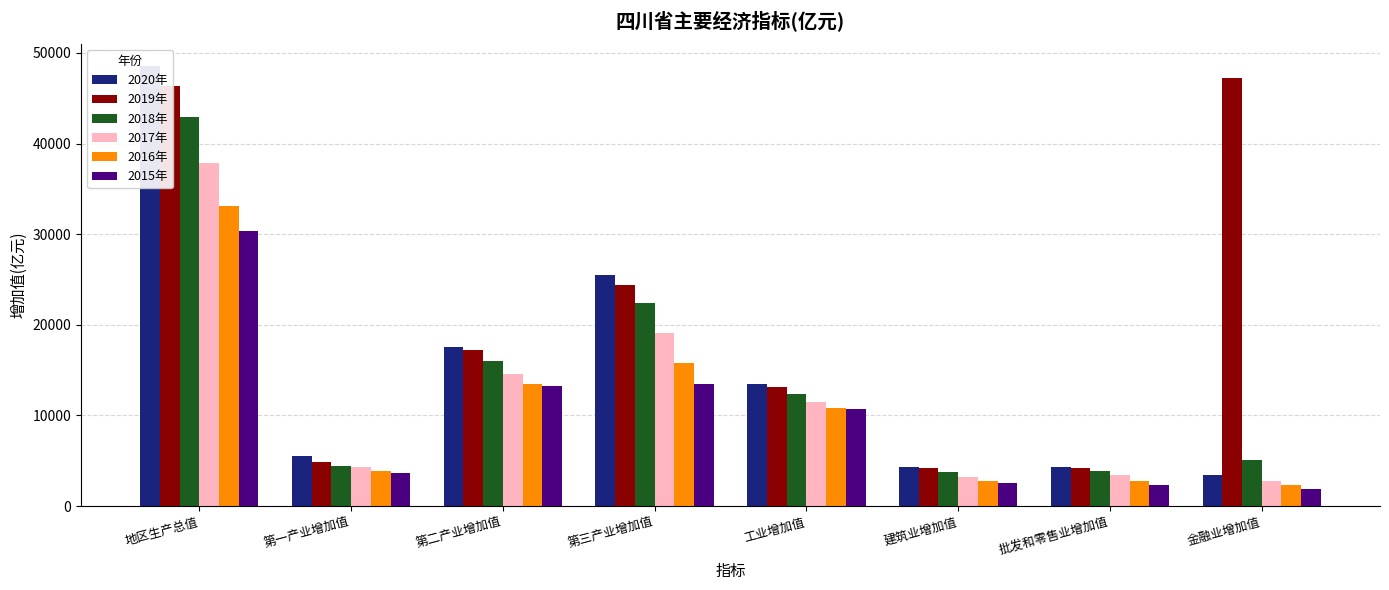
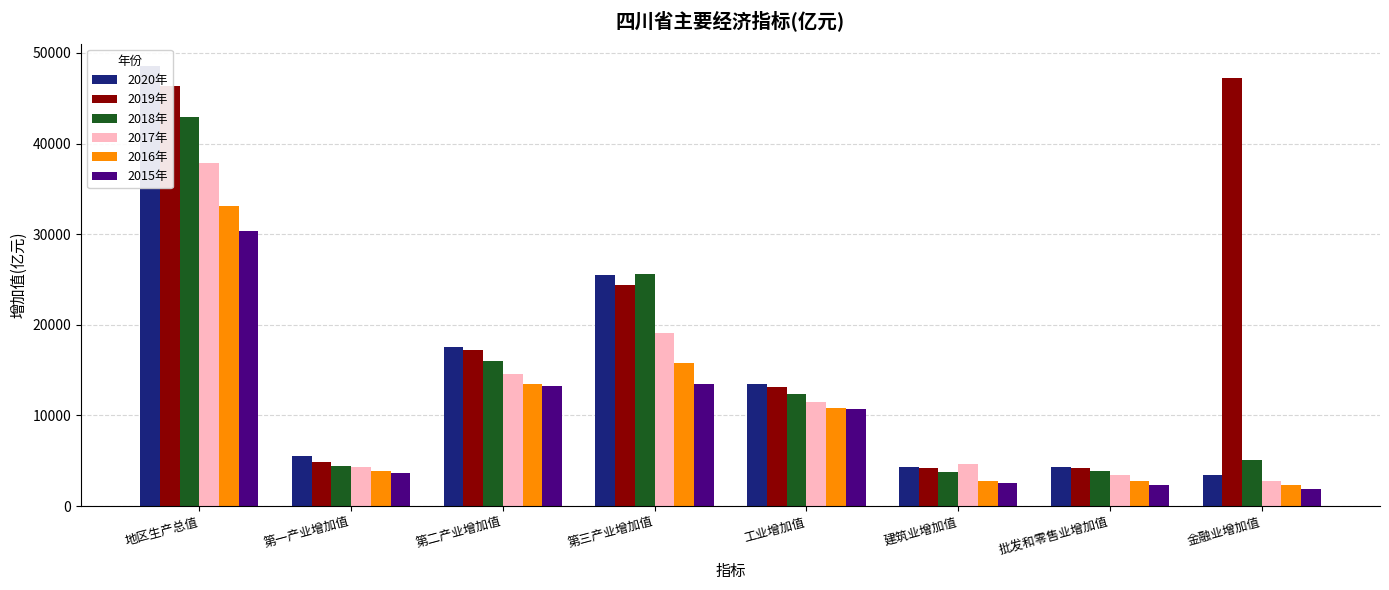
  {
    "2020年": {
      "第一产业增加值": 6000,
      "第二产业增加值": 18000,
      "第三产业增加值": 25000,
      "工业增加值": 13000,
      "建筑业增加值": 4000,
      "批发和零售业增加值": 4000,
      "金融业增加值": 3000
    },
    "2019年": {
      "第一产业增加值": 5000,
      "第二产业增加值": 17000,
      "第三产业增加值": 24000,
      "工业增加值": 13000,
      "建筑业增加值": 4000,
      "批发和零售业增加值": 4000,
      "金融业增加值": 47000
    },
    "2018年": {
      "地区生产总值": 43000,
      "第一产业增加值": 4000,
      "第二产业增加值": 16000,
-     "第三产业增加值": 22000,
+     "第三产业增加值": 26000,
      "工业增加值": 12000,
      "建筑业增加值": 4000,
      "批发和零售业增加值": 4000,
      "金融业增加值": 5000
    },
    "2017年": {
      "地区生产总值": 38000,
      "第一产业增加值": 4000,
      "第二产业增加值": 15000,
      "第三产业增加值": 19000,
      "工业增加值": 11000,
-     "建筑业增加值": 3000,
+     "建筑业增加值": 5000,
      "批发和零售业增加值": 3000,
      "金融业增加值": 3000
    },
    "2016年": {
      "地区生产总值": 33000,
      "第一产业增加值": 4000,
      "第二产业增加值": 13000,
      "第三产业增加值": 16000,
      "工业增加值": 11000,
      "建筑业增加值": 3000,
      "批发和零售业增加值": 3000,
      "金融业增加值": 2000
    },
    "2015年": {
      "地区生产总值": 30000,
      "第一产业增加值": 4000,
      "第二产业增加值": 13000,
      "第三产业增加值": 13000,
      "工业增加值": 11000,
      "建筑业增加值": 3000,
      "批发和零售业增加值": 2000,
      "金融业增加值": 2000
    }
  }
